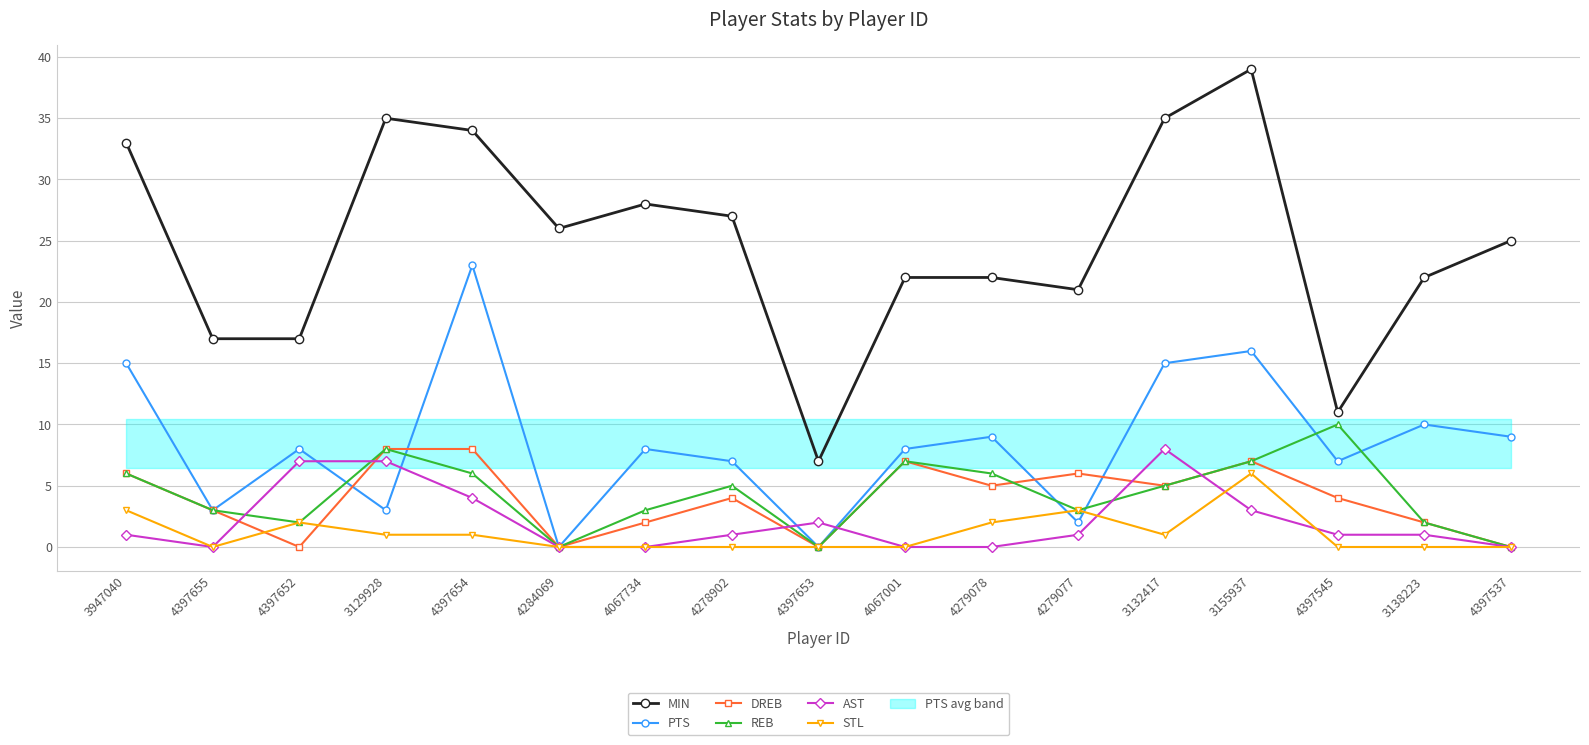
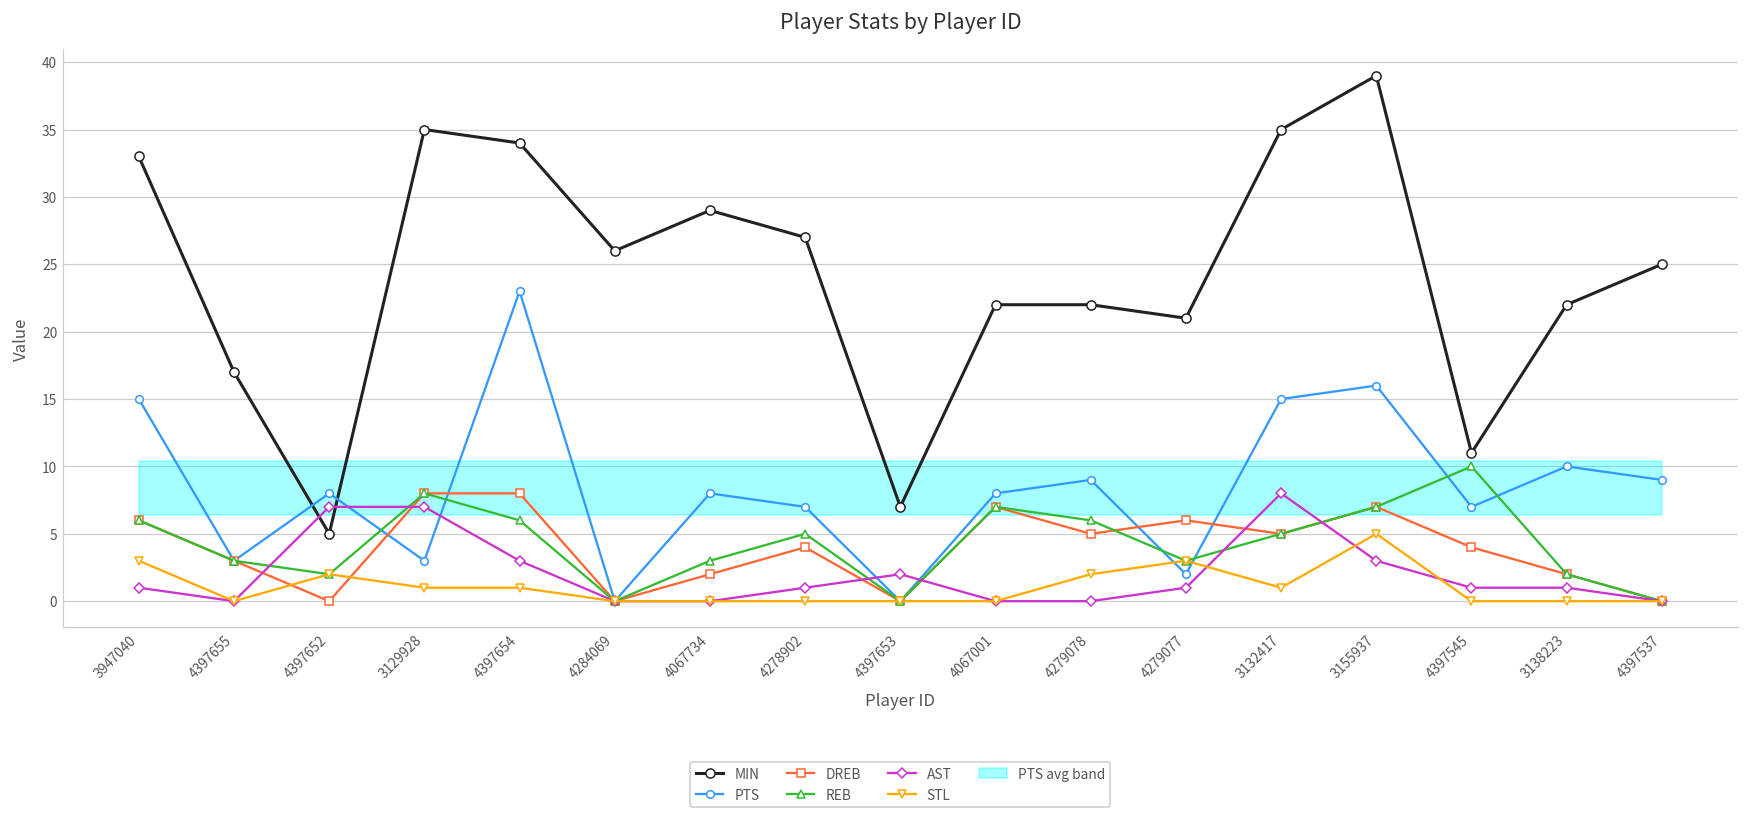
  {
    "MIN": {
      "3947040": 33,
      "4397655": 17,
-     "4397652": 17,
+     "4397652": 5,
      "3129928": 35,
      "4397654": 34,
      "4284069": 26,
-     "4067734": 28,
+     "4067734": 29,
      "4278902": 27,
      "4397653": 7,
      "4067001": 22,
      "4279078": 22,
      "4279077": 21,
      "3132417": 35,
      "3155937": 39,
      "4397545": 11,
      "3138223": 22,
      "4397537": 25
    },
    "PTS avg band": {
      "3947040": 10.4,
      "4397655": 10.4,
      "4397652": 10.4,
      "3129928": 10.4,
      "4397654": 10.4,
      "4284069": 10.4,
      "4067734": 10.4,
      "4278902": 10.4,
      "4397653": 10.4,
      "4067001": 10.4,
      "4279078": 10.4,
      "4279077": 10.4,
      "3132417": 10.4,
      "3155937": 10.4,
      "4397545": 10.4,
      "3138223": 10.4,
      "4397537": 10.4
    },
    "PTS": {
      "3947040": 15,
      "4397652": 8,
      "3129928": 3,
      "4397654": 23,
      "4067734": 8,
      "4278902": 7,
      "4067001": 8,
      "4279078": 9,
      "4279077": 2,
      "3132417": 15,
      "3155937": 16,
      "4397545": 7,
      "3138223": 10,
      "4397537": 9
    },
    "DREB": {
      "4397652": 0,
      "4397654": 8,
      "4067734": 2,
      "4278902": 4,
      "4279078": 5,
      "4279077": 6,
      "4397545": 4
    },
    "REB": {
      "4397654": 6,
      "4067734": 3,
      "4278902": 5,
      "4279078": 6,
      "4397545": 10
    },
    "AST": {
      "3947040": 1,
      "4397652": 7,
      "3129928": 7,
-     "4397654": 4,
+     "4397654": 3,
      "4278902": 1,
      "4397653": 2,
      "4279078": 0,
      "4279077": 1,
      "3132417": 8,
      "3155937": 3,
      "4397545": 1,
      "3138223": 1
    },
    "STL": {
      "3947040": 3,
      "3129928": 1,
      "4397654": 1,
      "4278902": 0,
      "4279078": 2,
      "3132417": 1,
-     "3155937": 6,
+     "3155937": 5,
      "4397545": 0,
      "3138223": 0
    }
  }
